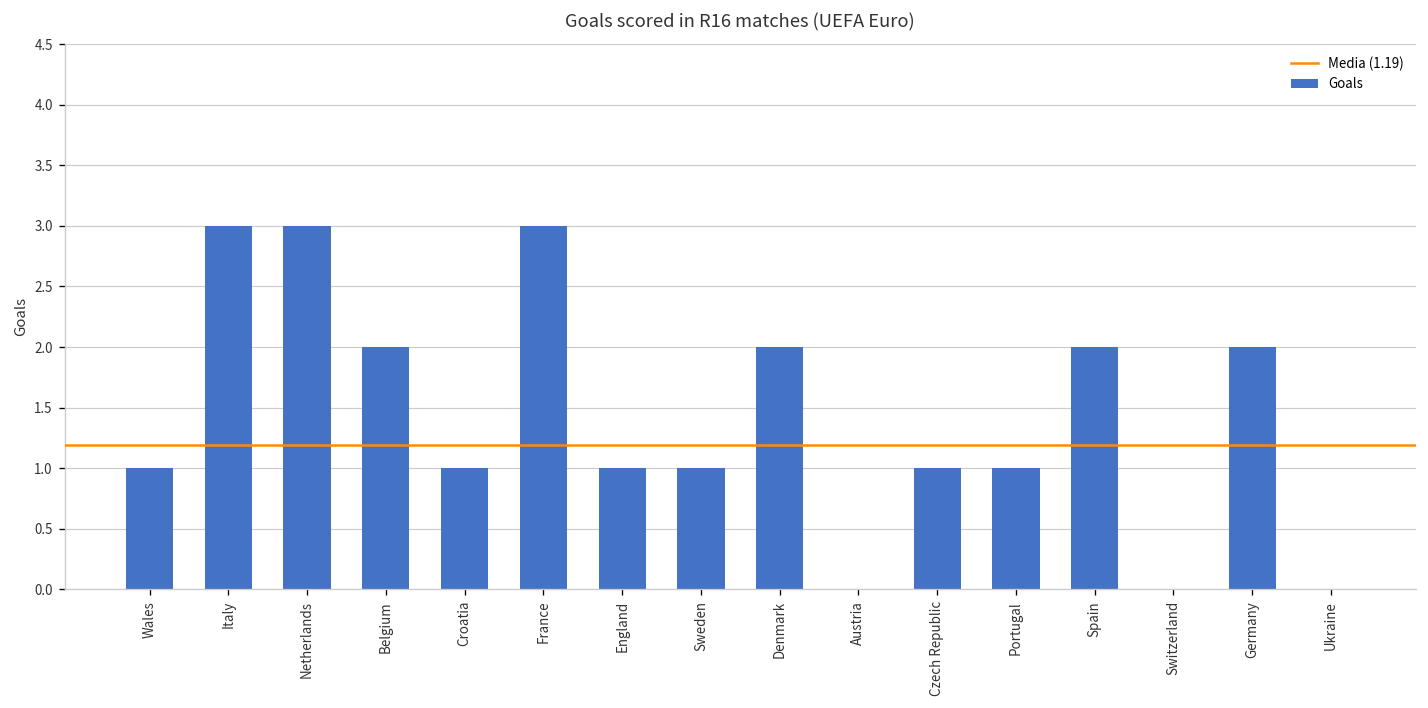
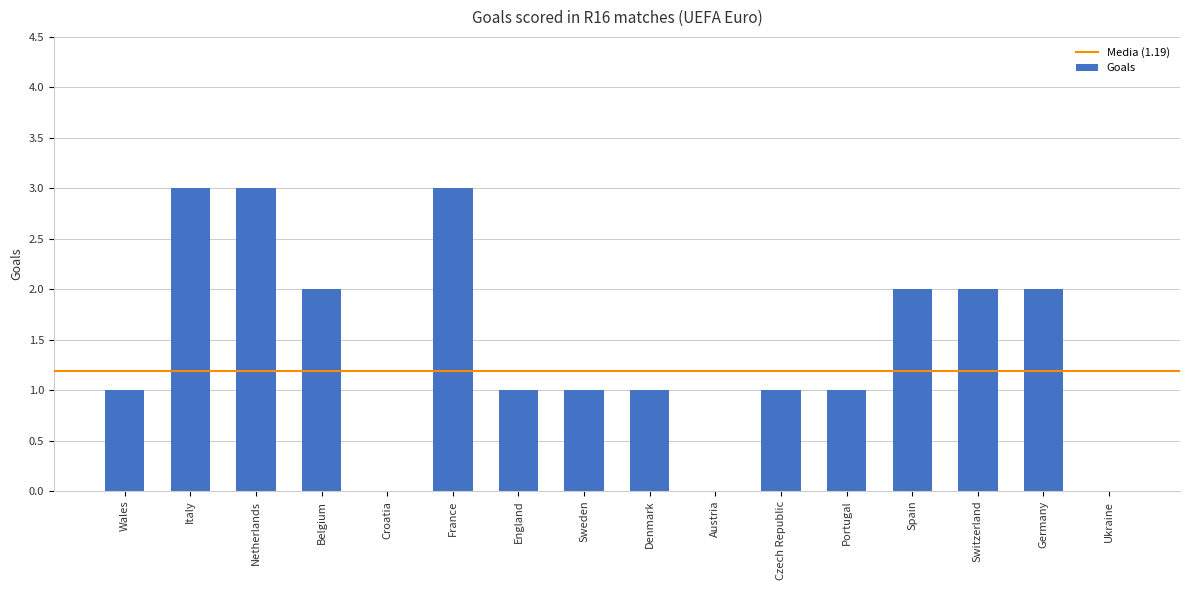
  {
    "Wales": 1,
    "Italy": 3,
    "Netherlands": 3,
    "Belgium": 2,
-   "Croatia": 1,
+   "Croatia": 0,
    "France": 3,
    "England": 1,
    "Sweden": 1,
-   "Denmark": 2,
+   "Denmark": 1,
    "Austria": 0,
    "Czech Republic": 1,
    "Portugal": 1,
    "Spain": 2,
-   "Switzerland": 0,
+   "Switzerland": 2,
    "Germany": 2,
    "Ukraine": 0
  }
